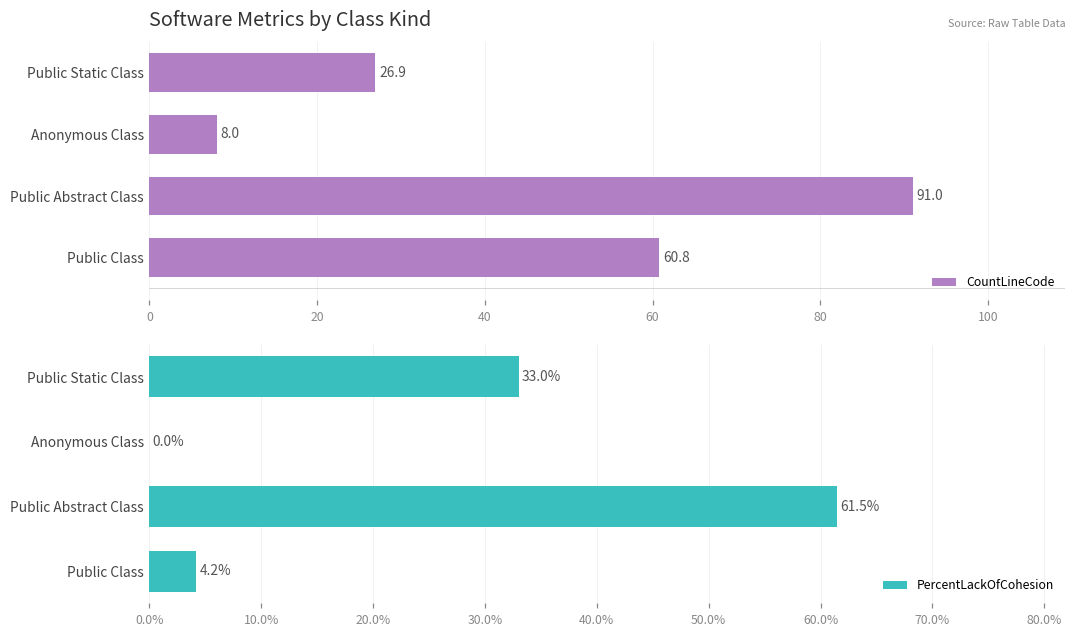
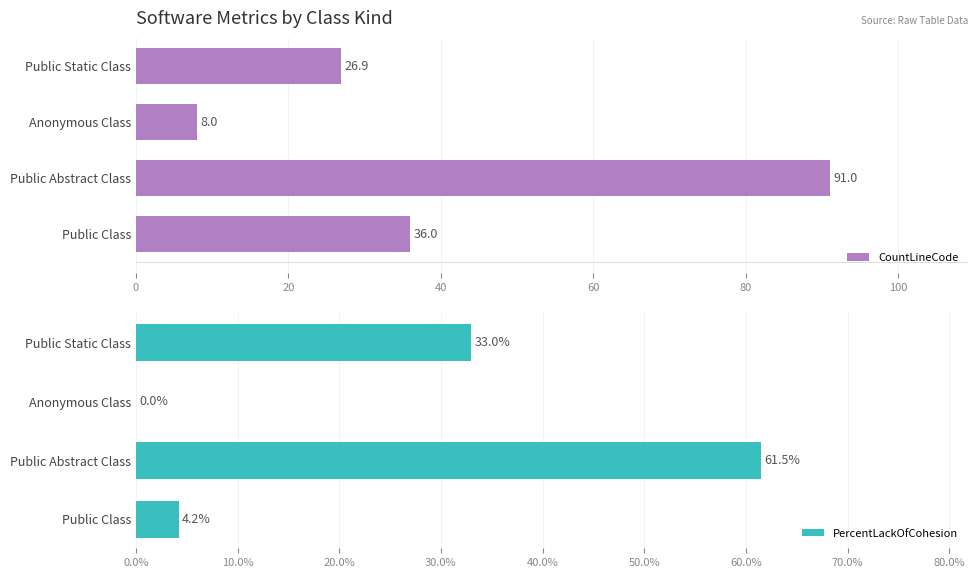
  {
    "Software Metrics by Class Kind": {
      "Public Static Class": 26.9,
      "Anonymous Class": 8.0,
      "Public Abstract Class": 91.0,
-     "Public Class": 60.8
+     "Public Class": 36.0
    }
  }
